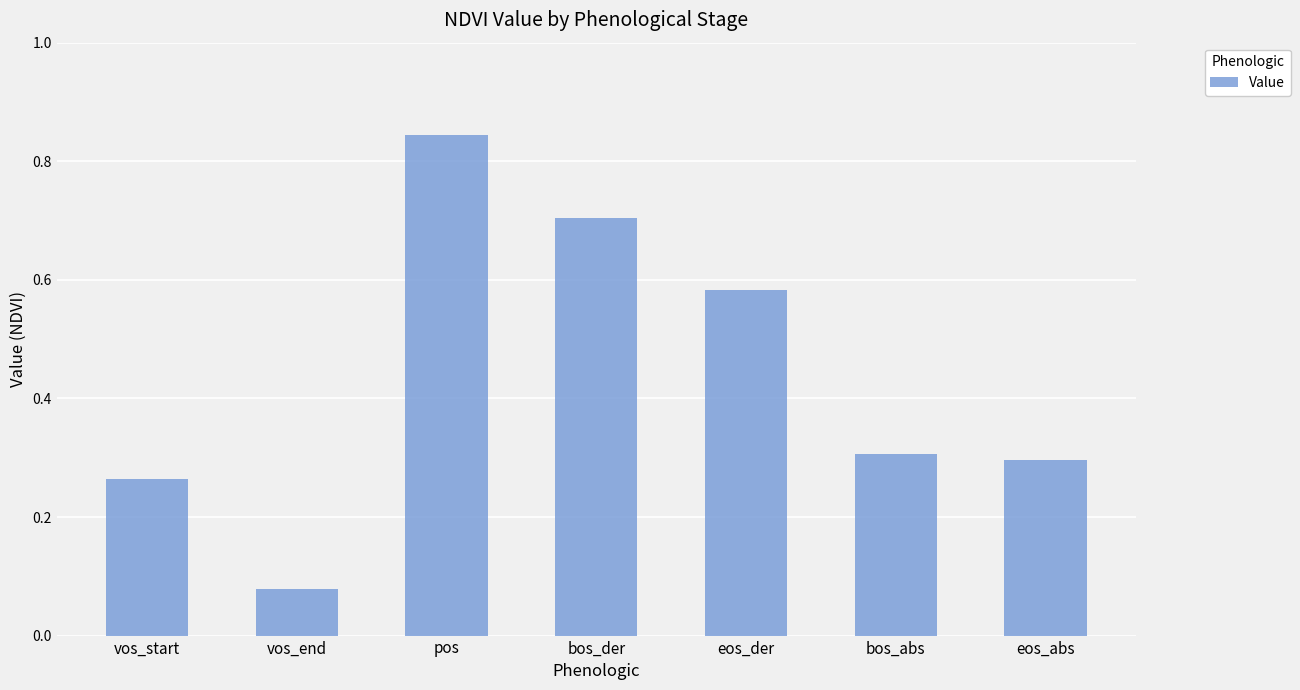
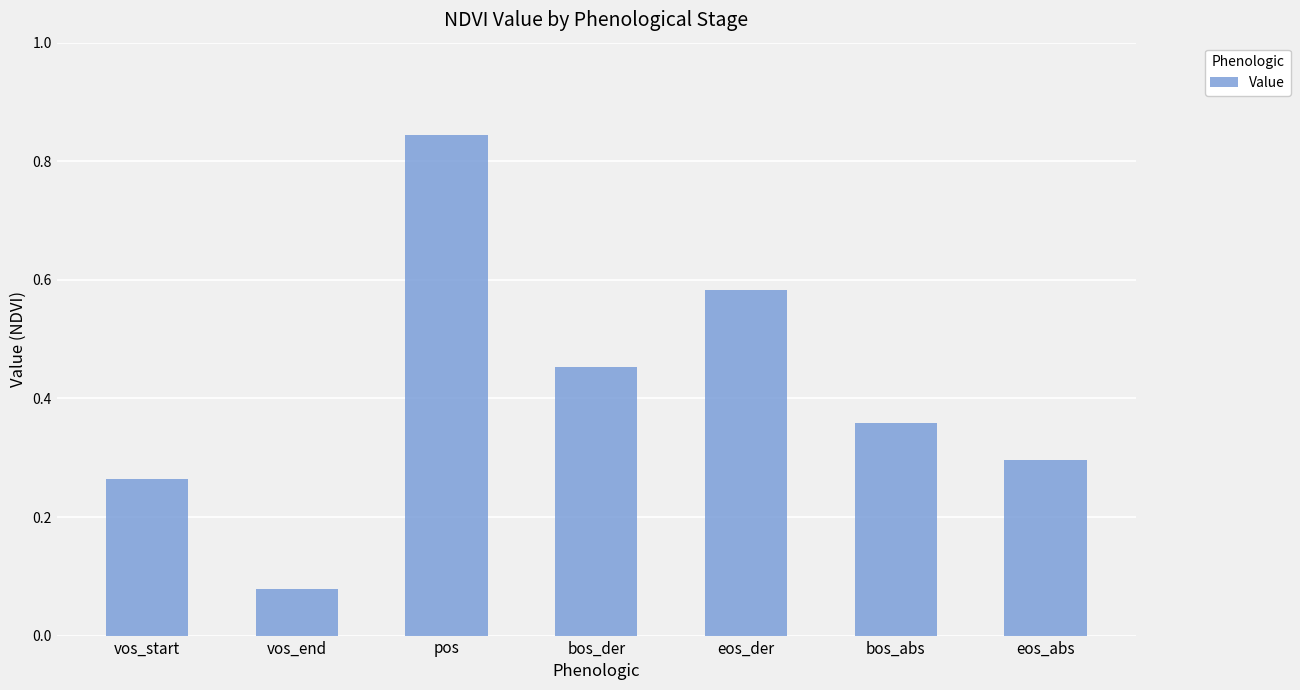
  {
    "vos_start": 0.26,
    "vos_end": 0.08,
    "pos": 0.84,
-   "bos_der": 0.70,
+   "bos_der": 0.45,
    "eos_der": 0.58,
-   "bos_abs": 0.31,
+   "bos_abs": 0.36,
    "eos_abs": 0.30
  }
